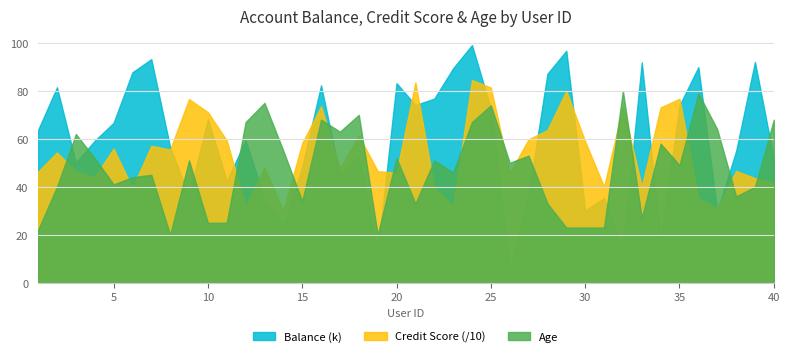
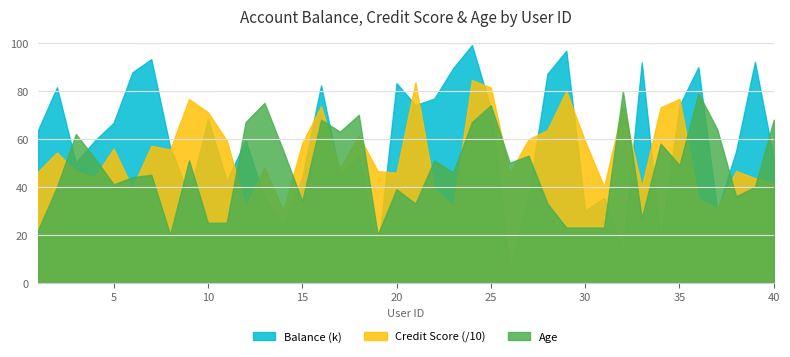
  {
    "Balance (k)": {
      "5": 67,
      "10": 68,
-     "15": 48,
+     "15": 44,
      "20": 83,
      "25": 73,
      "30": 30,
      "35": 74,
      "40": 52
    },
    "Credit Score (/10)": {
      "5": 56,
      "10": 71,
      "15": 58,
      "20": 46,
      "25": 81,
      "30": 59,
      "35": 77,
      "40": 42
    },
    "Age": {
      "5": 41,
      "10": 25,
      "15": 34,
-     "20": 52,
+     "20": 39,
      "25": 74,
      "30": 23,
      "35": 49,
      "40": 68
    }
  }
